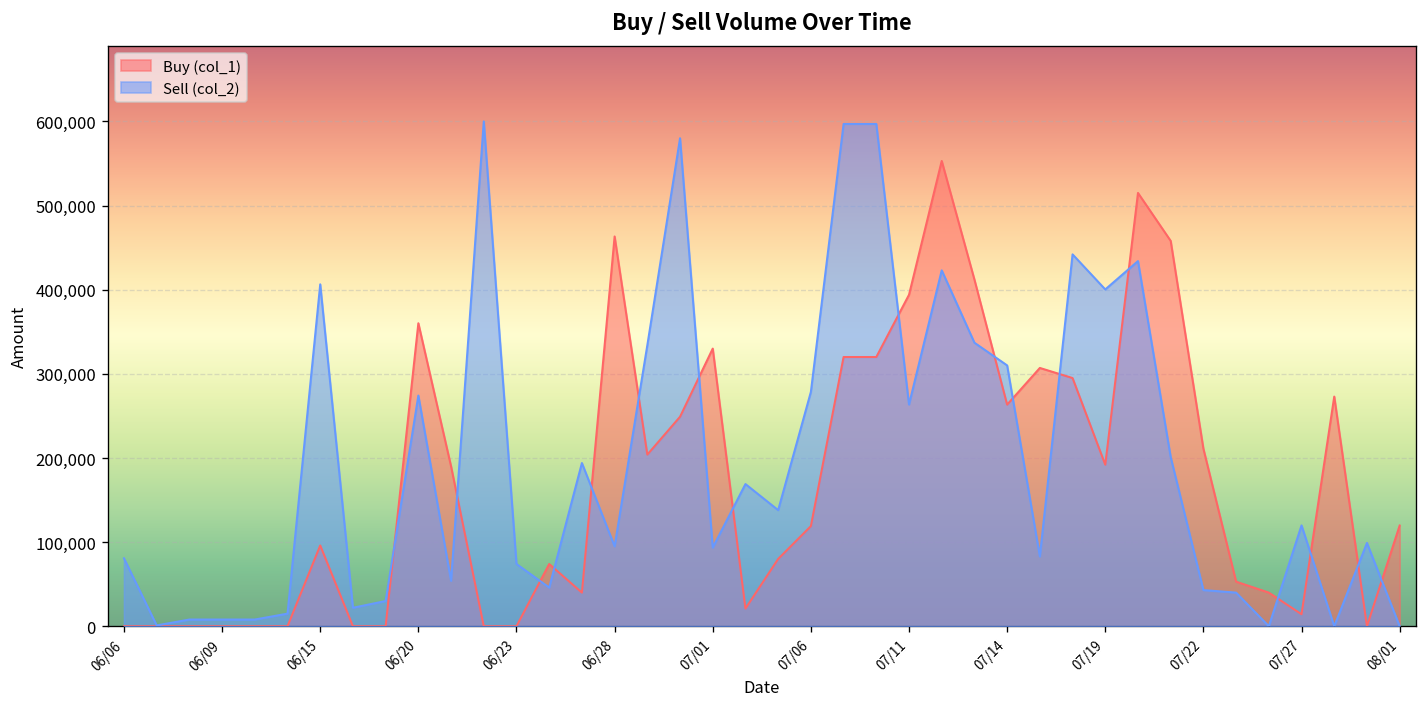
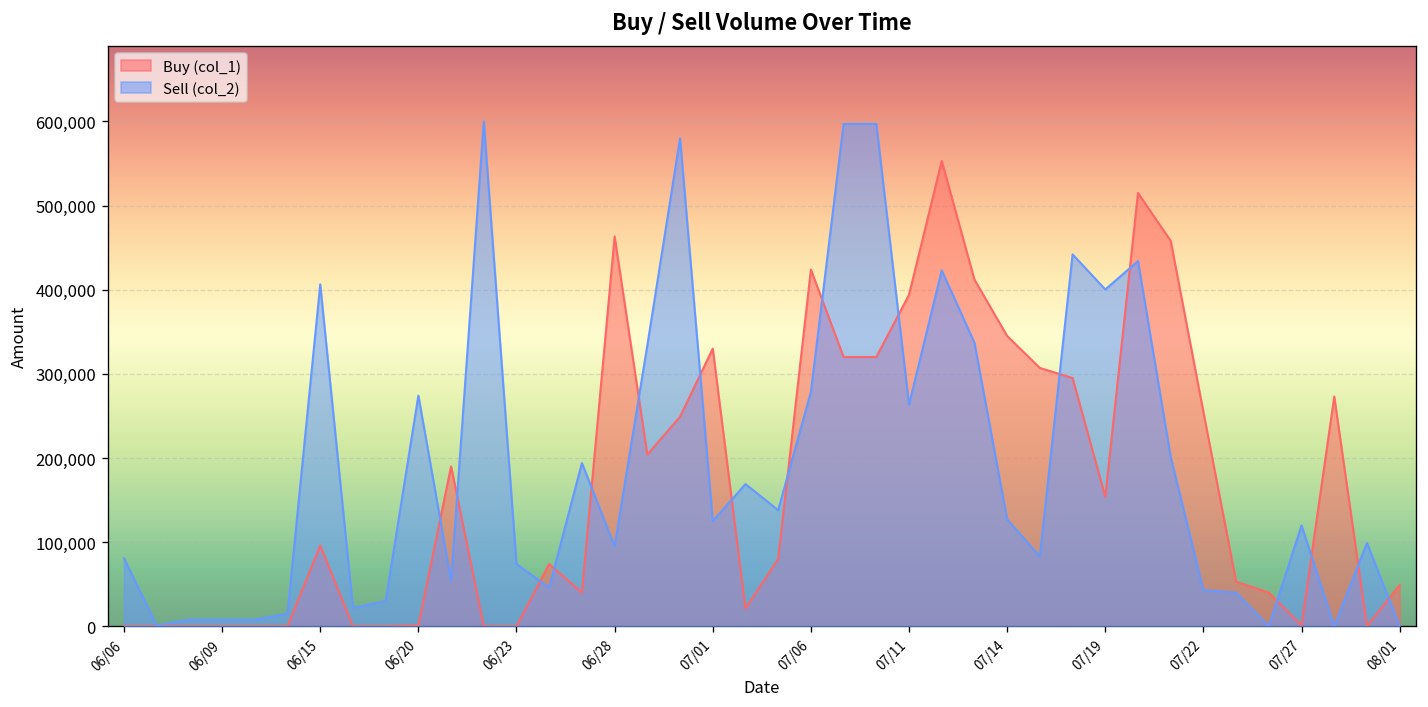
  {
    "Buy (col_1)": {
      "06/06": "0",
      "06/09": "0",
      "06/15": "100,000",
-     "06/20": "360,000",
+     "06/20": "0",
      "06/23": "0",
      "06/28": "460,000",
      "07/01": "330,000",
-     "07/06": "120,000",
+     "07/06": "420,000",
      "07/11": "390,000",
-     "07/14": "260,000",
-     "07/19": "190,000",
-     "07/22": "210,000",
-     "07/27": "10,000",
-     "08/01": "120,000"
+     "07/14": "350,000",
+     "07/19": "150,000",
+     "07/22": "250,000",
+     "07/27": "0",
+     "08/01": "50,000"
    },
    "Sell (col_2)": {
      "06/06": "80,000",
      "06/09": "10,000",
      "06/15": "410,000",
      "06/20": "270,000",
      "06/23": "70,000",
      "06/28": "100,000",
-     "07/01": "90,000",
+     "07/01": "130,000",
      "07/06": "280,000",
      "07/11": "260,000",
-     "07/14": "310,000",
+     "07/14": "130,000",
      "07/19": "400,000",
      "07/22": "40,000",
      "07/27": "120,000",
      "08/01": "0"
    }
  }
